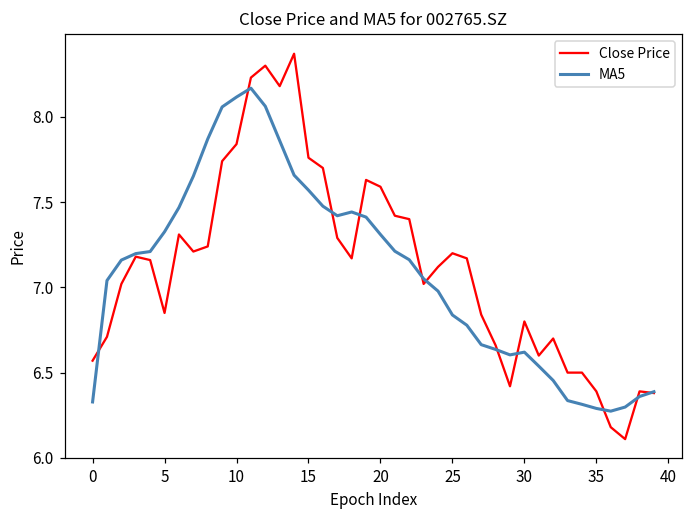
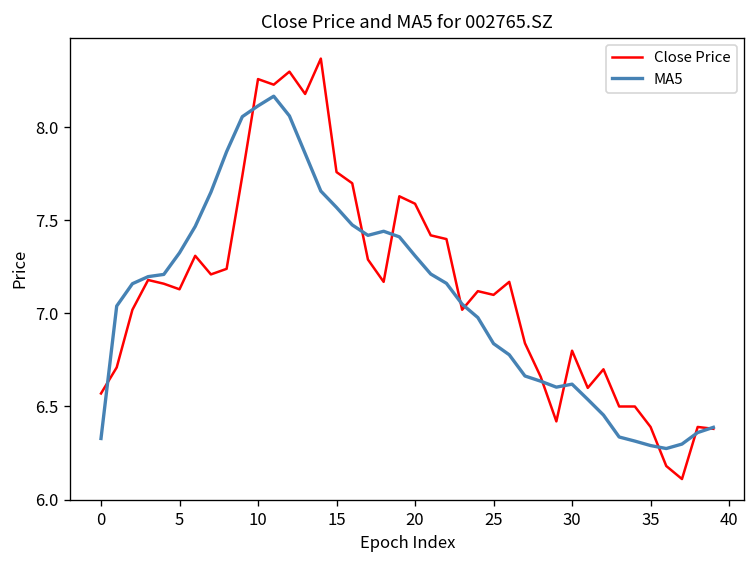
  {
    "Close Price": {
      "0": 6.57,
-     "5": 6.85,
-     "10": 7.84,
+     "5": 7.13,
+     "10": 8.26,
      "15": 7.76,
      "20": 7.59,
-     "25": 7.2,
+     "25": 7.1,
      "30": 6.80,
      "35": 6.39
    },
    "MA5": {
      "0": 6.33,
      "5": 7.33,
      "10": 8.12,
      "15": 7.57,
      "20": 7.31,
      "25": 6.84,
      "30": 6.62,
      "35": 6.29
    }
  }
